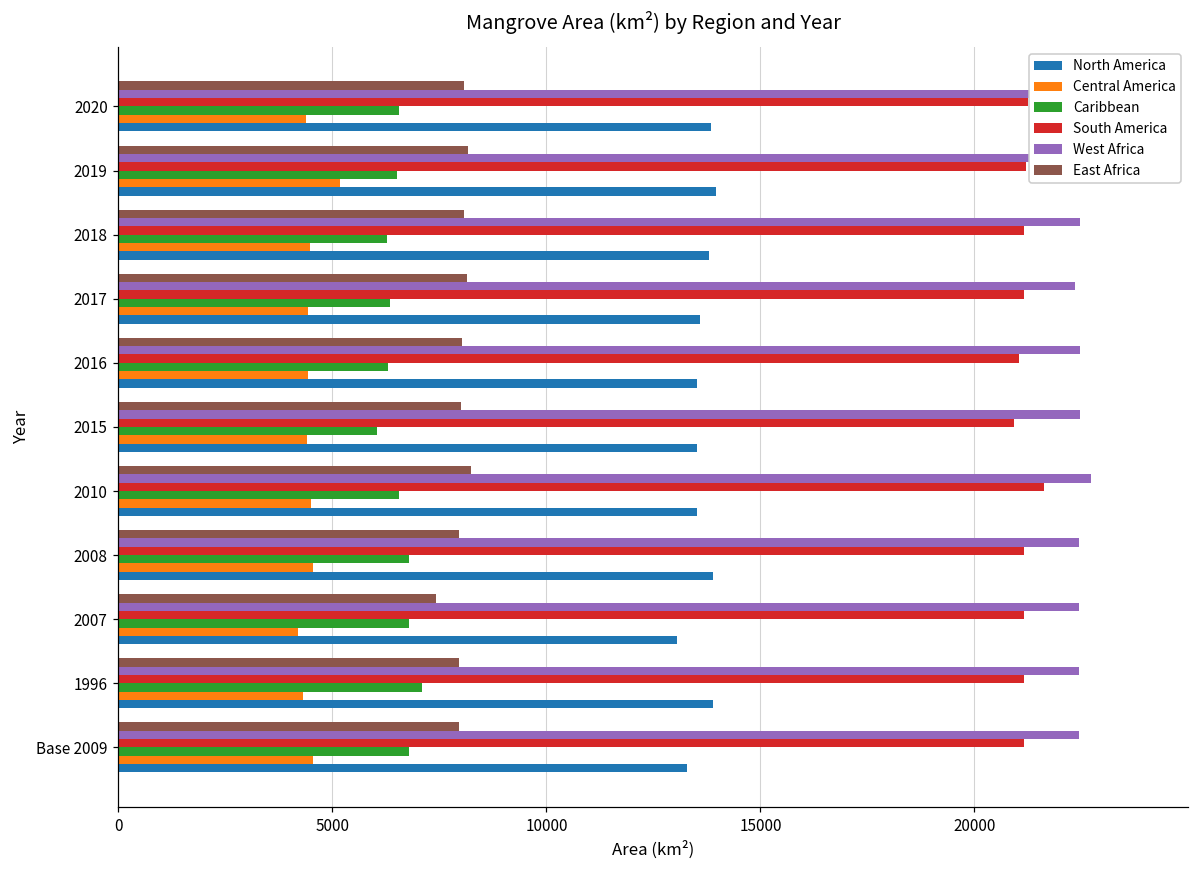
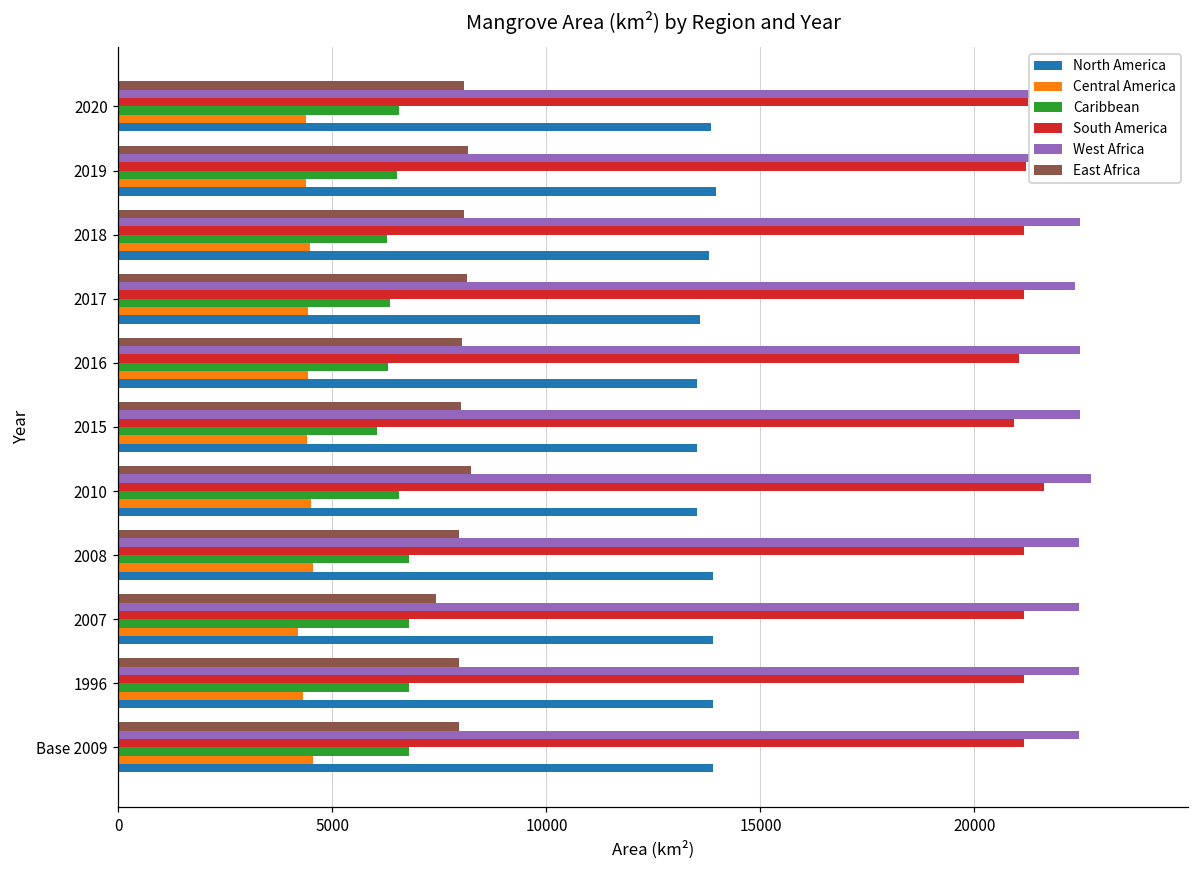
  {
    "North America": {
      "2020": 13900,
      "2019": 14000,
      "2018": 13800,
      "2017": 13600,
      "2016": 13500,
      "2015": 13500,
      "2010": 13500,
      "2008": 13900,
-     "2007": 13000,
+     "2007": 13900,
      "1996": 13900,
-     "Base 2009": 13300
+     "Base 2009": 13900
    },
    "Central America": {
      "2020": 4400,
-     "2019": 5200,
+     "2019": 4400,
      "2018": 4500,
      "2017": 4400,
      "2016": 4400,
      "2015": 4400,
      "2010": 4500,
      "2008": 4600,
      "2007": 4200,
      "1996": 4300,
      "Base 2009": 4600
    },
    "Caribbean": {
      "2020": 6600,
      "2019": 6500,
      "2018": 6300,
      "2017": 6300,
      "2016": 6300,
      "2015": 6000,
      "2010": 6600,
      "2008": 6800,
      "2007": 6800,
-     "1996": 7100,
+     "1996": 6800,
      "Base 2009": 6800
    },
    "South America": {
      "2020": 21200,
      "2019": 21200,
      "2018": 21200,
      "2017": 21200,
      "2016": 21000,
      "2015": 20900,
      "2010": 21600,
      "2008": 21200,
      "2007": 21200,
      "1996": 21200,
      "Base 2009": 21200
    },
    "West Africa": {
      "2018": 22500,
      "2017": 22300,
      "2016": 22500,
      "2015": 22500,
      "2010": 22700,
      "2008": 22400,
      "2007": 22400,
      "1996": 22400,
      "Base 2009": 22400
    },
    "East Africa": {
      "2020": 8100,
      "2019": 8200,
      "2018": 8100,
      "2017": 8100,
      "2016": 8000,
      "2015": 8000,
      "2010": 8200,
      "2008": 8000,
      "2007": 7400,
      "1996": 8000,
      "Base 2009": 8000
    }
  }
